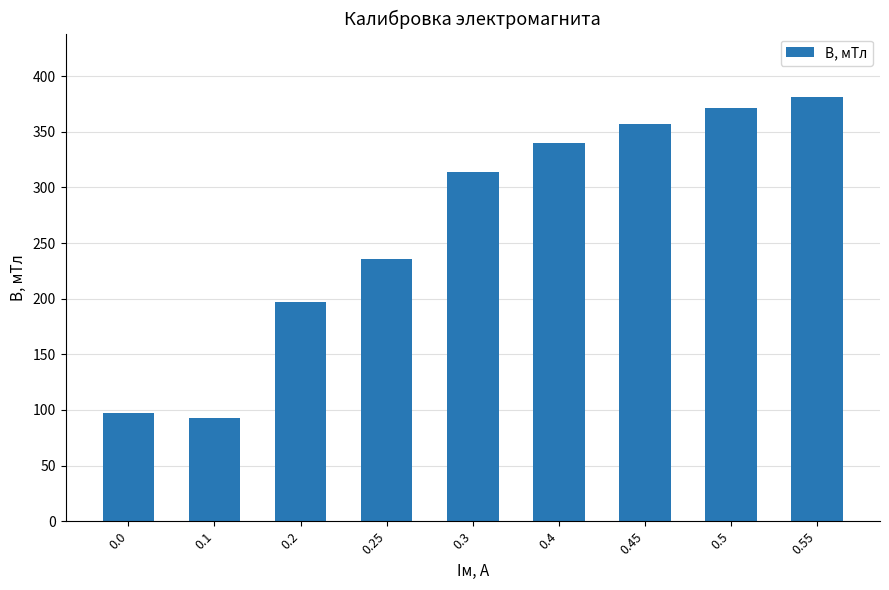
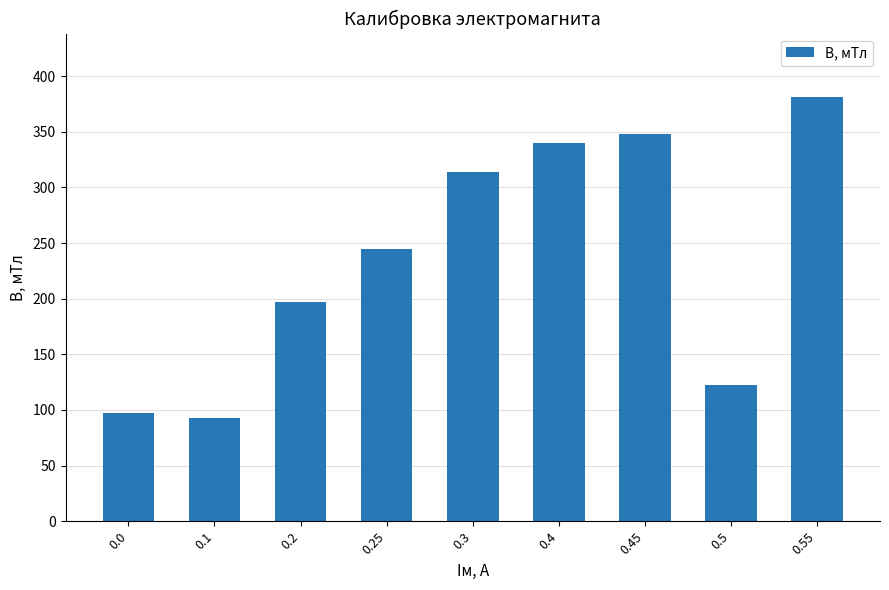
  {
    "0.0": 97,
    "0.1": 93,
    "0.2": 197,
-   "0.25": 236,
+   "0.25": 245,
    "0.3": 314,
    "0.4": 340,
-   "0.45": 357,
-   "0.5": 371,
+   "0.45": 348,
+   "0.5": 123,
    "0.55": 381
  }
